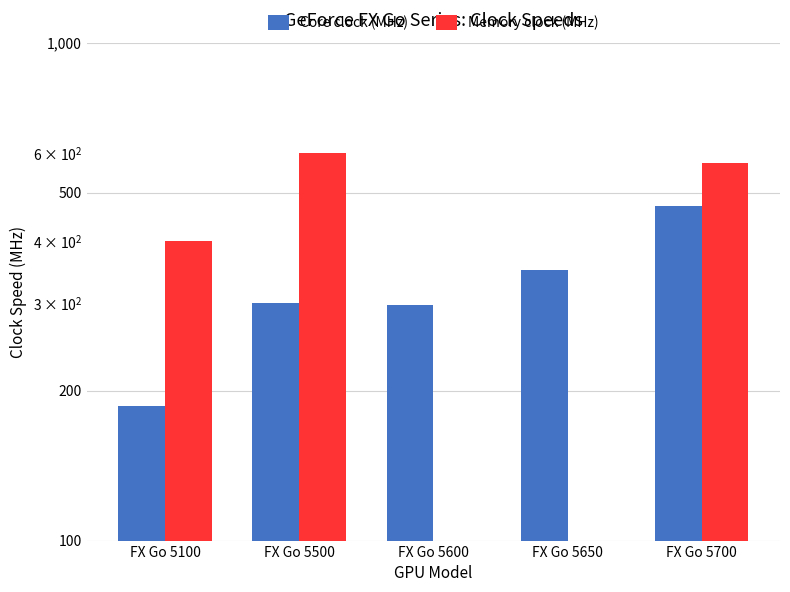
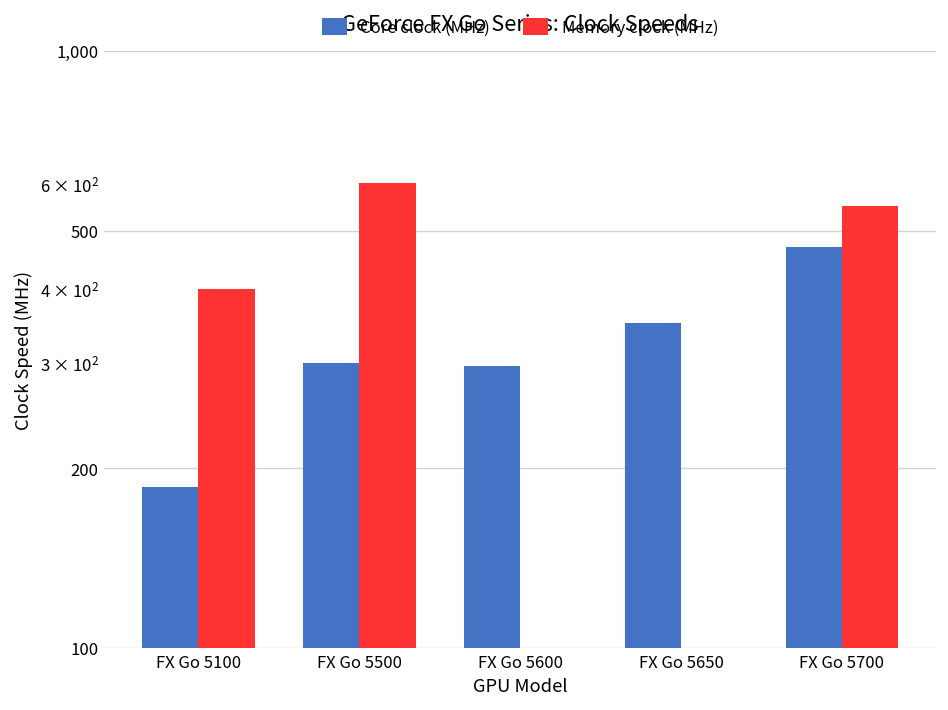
  {
    "Core clock (MHz)": {
      "FX Go 5100": 186,
      "FX Go 5500": 300,
      "FX Go 5600": 300,
      "FX Go 5650": 350,
      "FX Go 5700": 470
    },
    "Memory clock (MHz)": {
      "FX Go 5100": 400,
      "FX Go 5500": 600,
-     "FX Go 5700": 570
+     "FX Go 5700": 550
    }
  }
